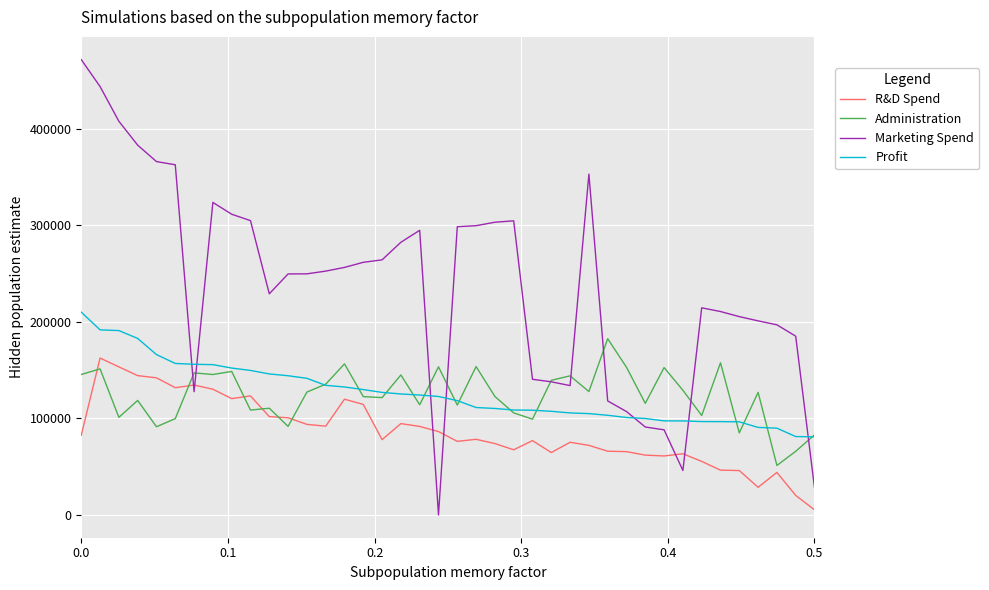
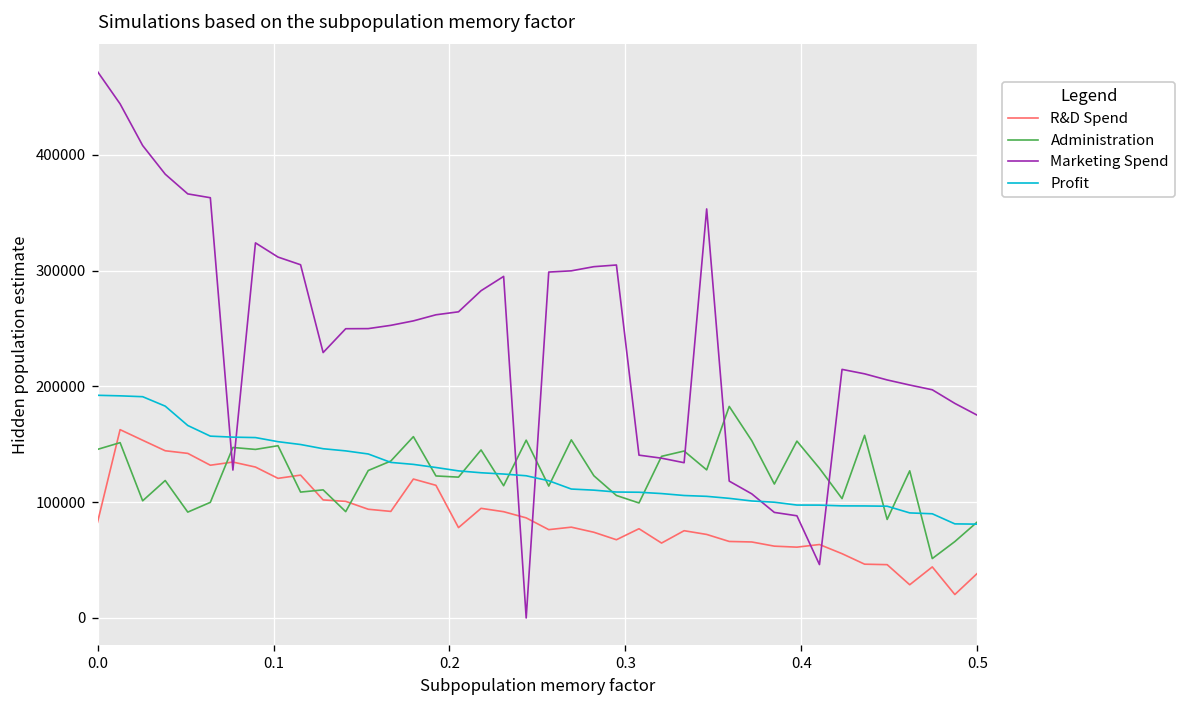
  {
    "R&D Spend": {
      "0.0": 80000,
-     "0.5": 10000
+     "0.5": 40000
    },
    "Administration": {
      "0.0": 150000
    },
    "Marketing Spend": {
      "0.0": 470000,
-     "0.5": 30000
+     "0.5": 170000
    },
    "Profit": {
-     "0.0": 210000
+     "0.0": 190000
    }
  }
